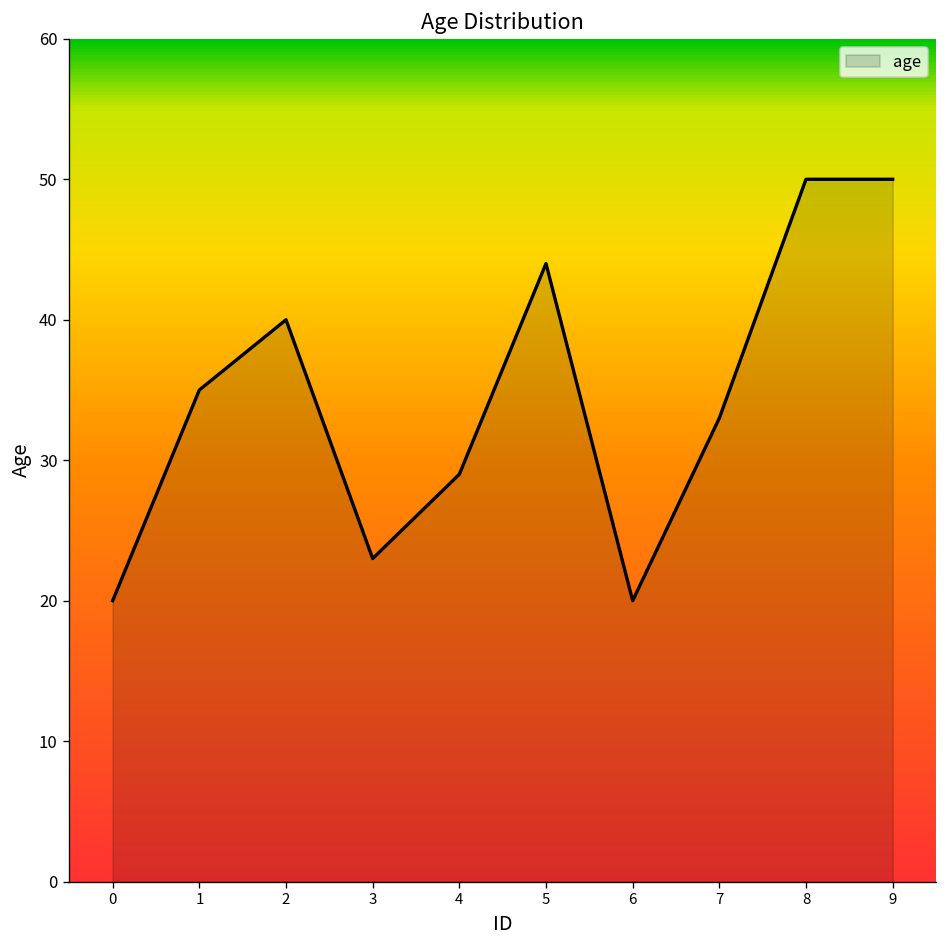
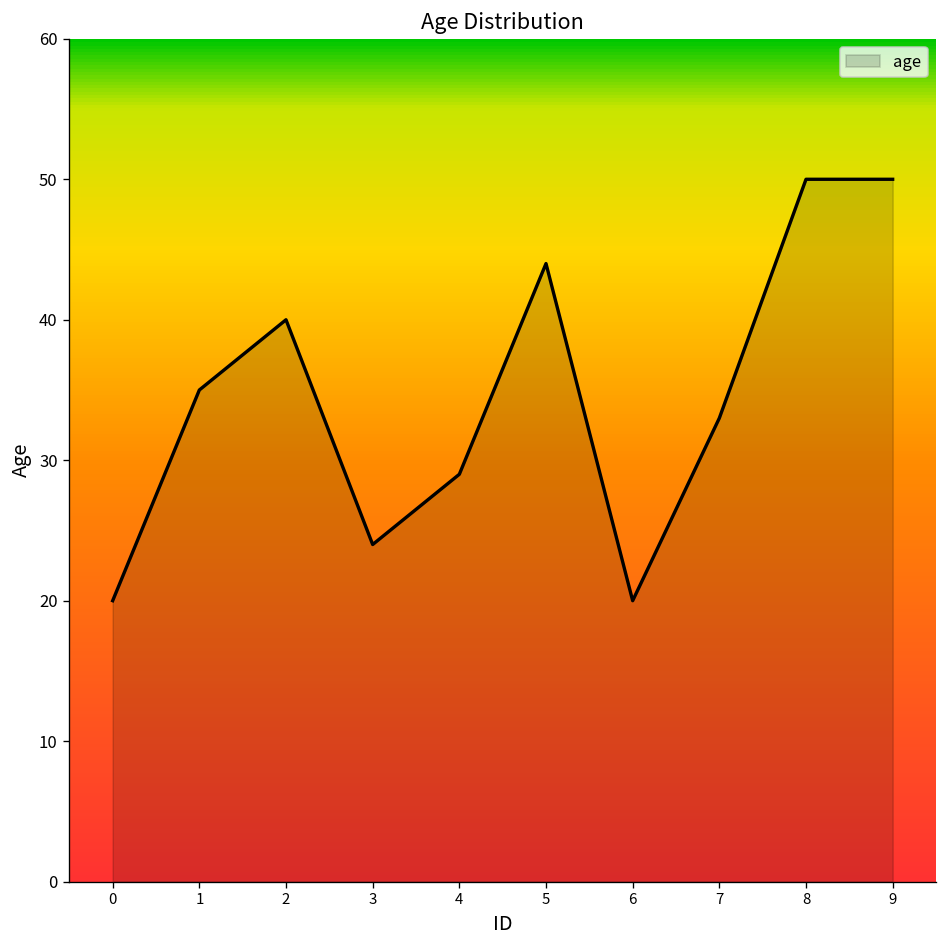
  {
    "0": 20,
    "1": 35,
    "2": 40,
-   "3": 23,
+   "3": 24,
    "4": 29,
    "5": 44,
    "6": 20,
    "7": 33,
    "8": 50,
    "9": 50
  }
